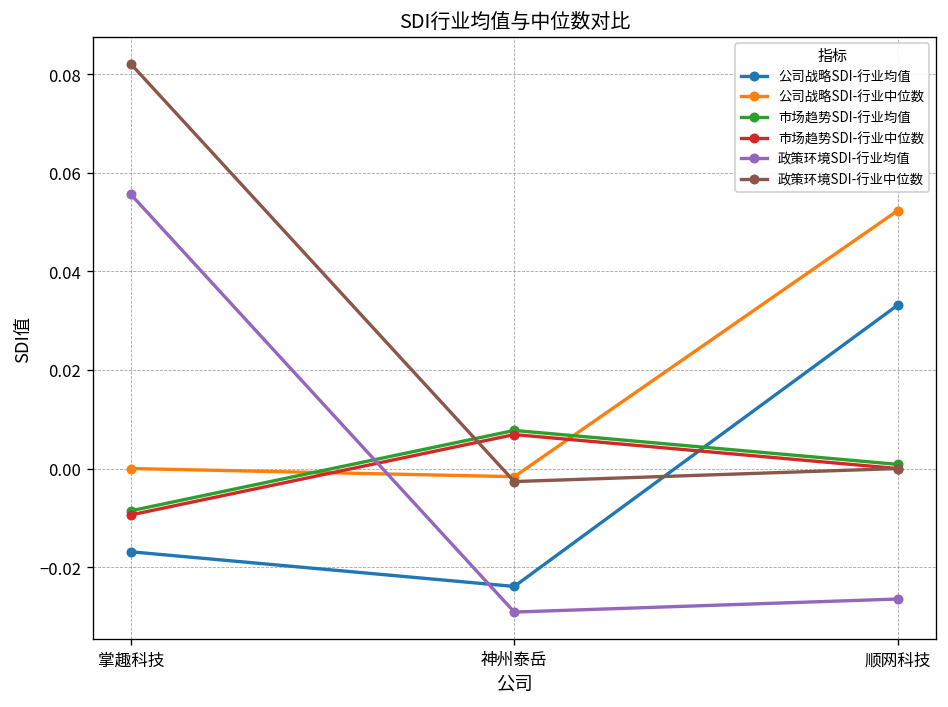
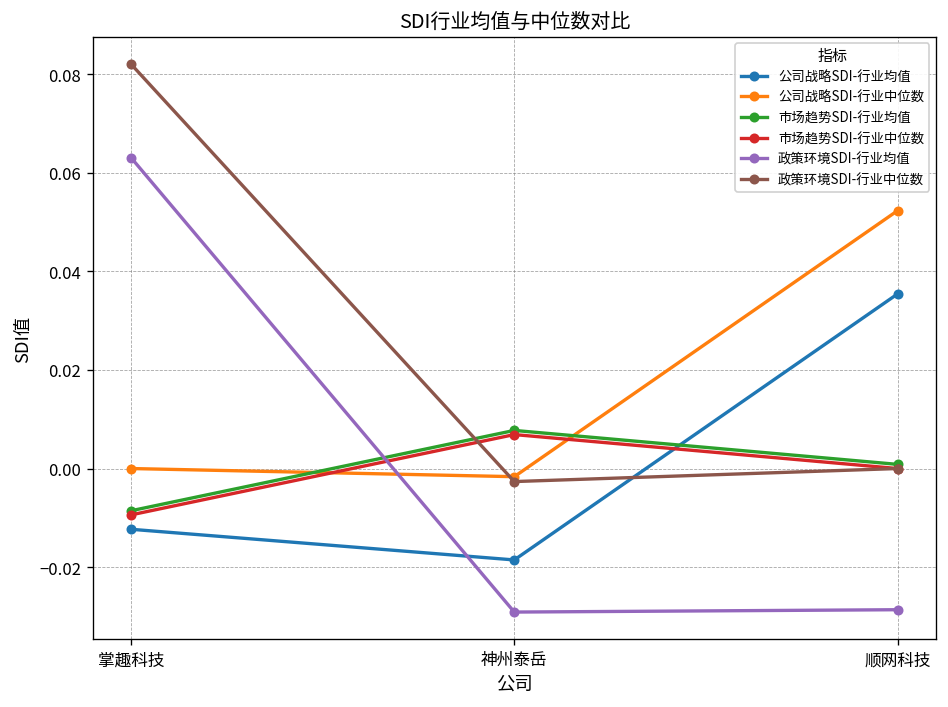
  {
    "公司战略SDI-行业均值": {
-     "掌趣科技": -0.017,
-     "神州泰岳": -0.024,
-     "顺网科技": 0.033
+     "掌趣科技": -0.012,
+     "神州泰岳": -0.019,
+     "顺网科技": 0.035
    },
    "公司战略SDI-行业中位数": {
      "掌趣科技": 0.000,
      "神州泰岳": -0.002,
      "顺网科技": 0.052
    },
    "市场趋势SDI-行业均值": {
      "掌趣科技": -0.009,
      "神州泰岳": 0.008,
      "顺网科技": 0.001
    },
    "市场趋势SDI-行业中位数": {
      "掌趣科技": -0.009,
      "神州泰岳": 0.007
    },
    "政策环境SDI-行业均值": {
-     "掌趣科技": 0.056,
+     "掌趣科技": 0.063,
      "神州泰岳": -0.029,
-     "顺网科技": -0.026
+     "顺网科技": -0.029
    },
    "政策环境SDI-行业中位数": {
      "掌趣科技": 0.082,
      "神州泰岳": -0.003
    }
  }
